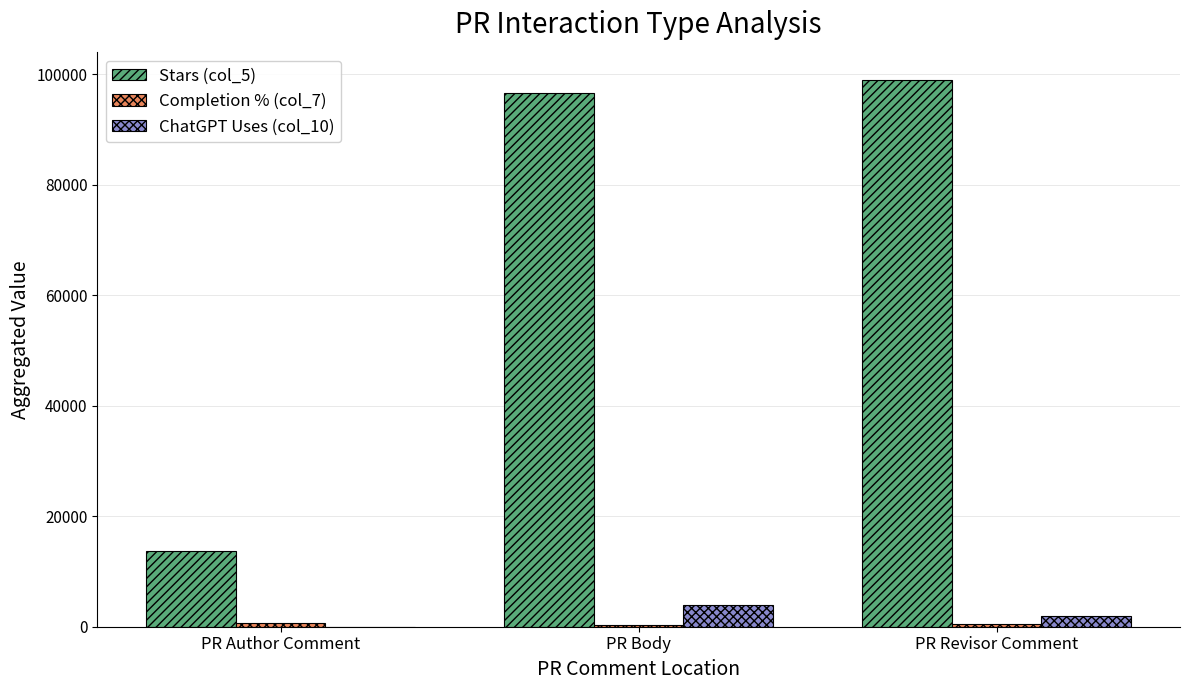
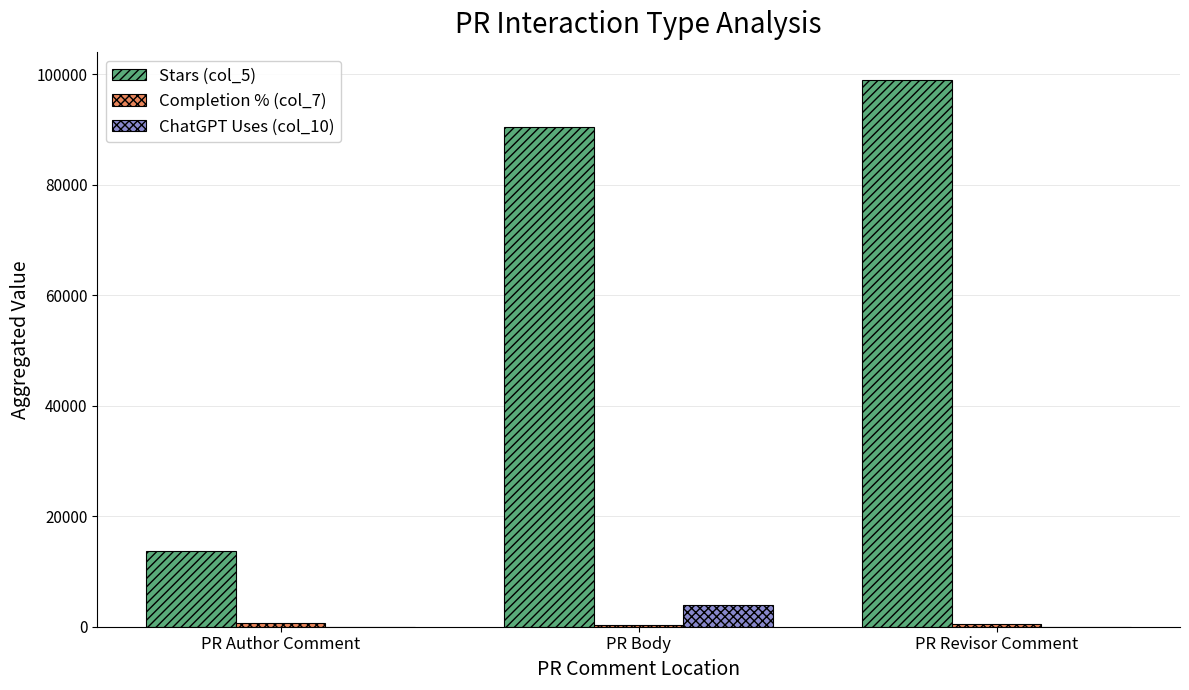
  {
    "Stars (col_5)": {
      "PR Author Comment": 14000,
-     "PR Body": 97000,
+     "PR Body": 91000,
      "PR Revisor Comment": 99000
    },
    "Completion % (col_7)": {
      "PR Author Comment": 1000,
      "PR Revisor Comment": 1000
    },
    "ChatGPT Uses (col_10)": {
      "PR Body": 4000,
-     "PR Revisor Comment": 2000
+     "PR Revisor Comment": 0
    }
  }
